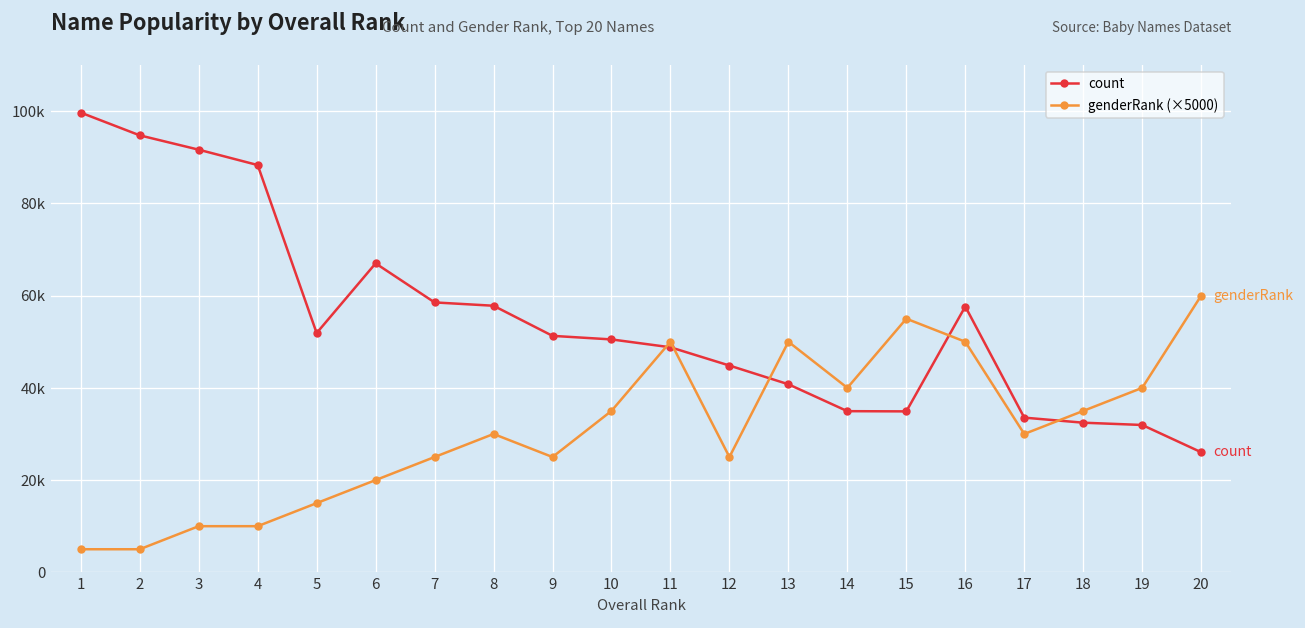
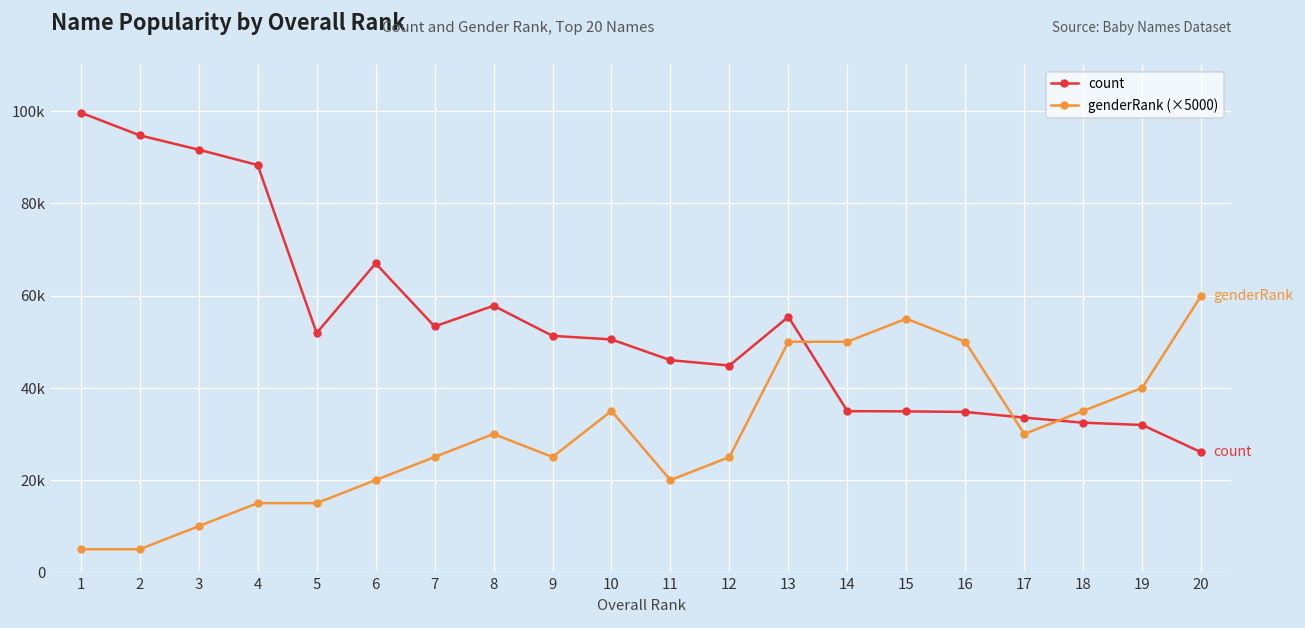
  {
    "count": {
      "1": 100000,
      "2": 95000,
      "3": 92000,
      "4": 88000,
      "5": 52000,
      "6": 67000,
-     "7": 59000,
+     "7": 53000,
      "8": 58000,
      "9": 51000,
      "10": 51000,
-     "11": 49000,
+     "11": 46000,
      "12": 45000,
-     "13": 41000,
+     "13": 55000,
      "14": 35000,
      "15": 35000,
-     "16": 58000,
+     "16": 35000,
      "17": 34000,
      "18": 32000,
      "19": 32000,
      "20": 26000
    },
    "genderRank (×5000)": {
      "1": 5000,
      "2": 5000,
      "3": 10000,
-     "4": 10000,
+     "4": 15000,
      "5": 15000,
      "6": 20000,
      "7": 25000,
      "8": 30000,
      "9": 25000,
      "10": 35000,
-     "11": 50000,
+     "11": 20000,
      "12": 25000,
      "13": 50000,
-     "14": 40000,
+     "14": 50000,
      "15": 55000,
      "16": 50000,
      "17": 30000,
      "18": 35000,
      "19": 40000,
      "20": 60000
    }
  }
